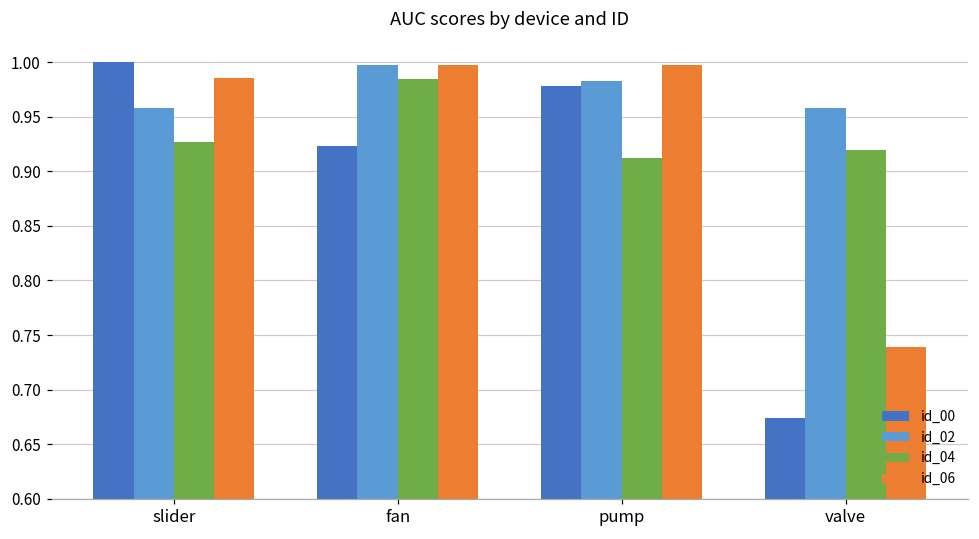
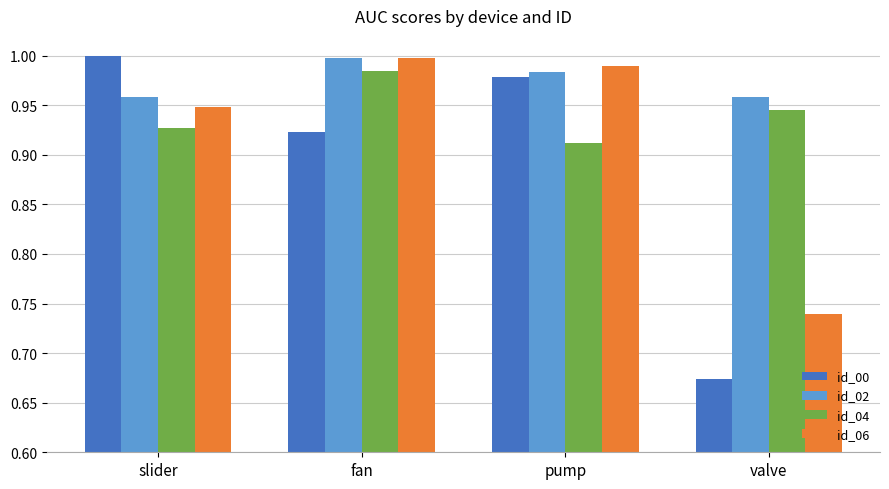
  {
    "id_04": {
      "slider": 0.93,
      "fan": 0.98,
      "pump": 0.91,
-     "valve": 0.92
+     "valve": 0.94
    },
    "id_06": {
-     "slider": 0.99,
+     "slider": 0.95,
      "fan": 1.00,
-     "pump": 1.00,
+     "pump": 0.99,
      "valve": 0.74
    }
  }
